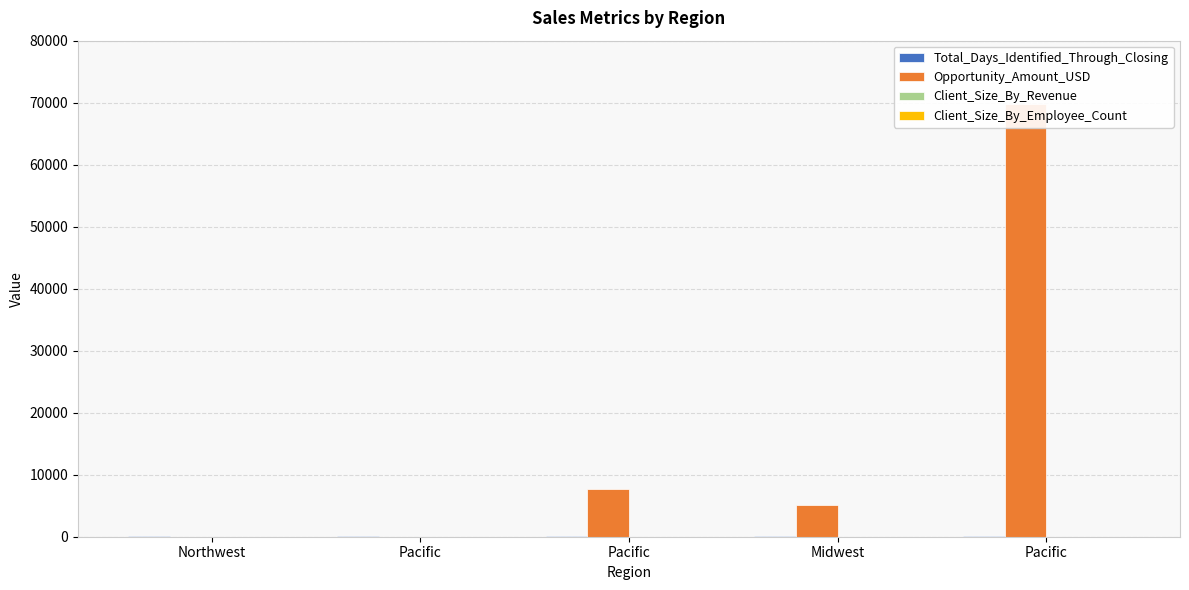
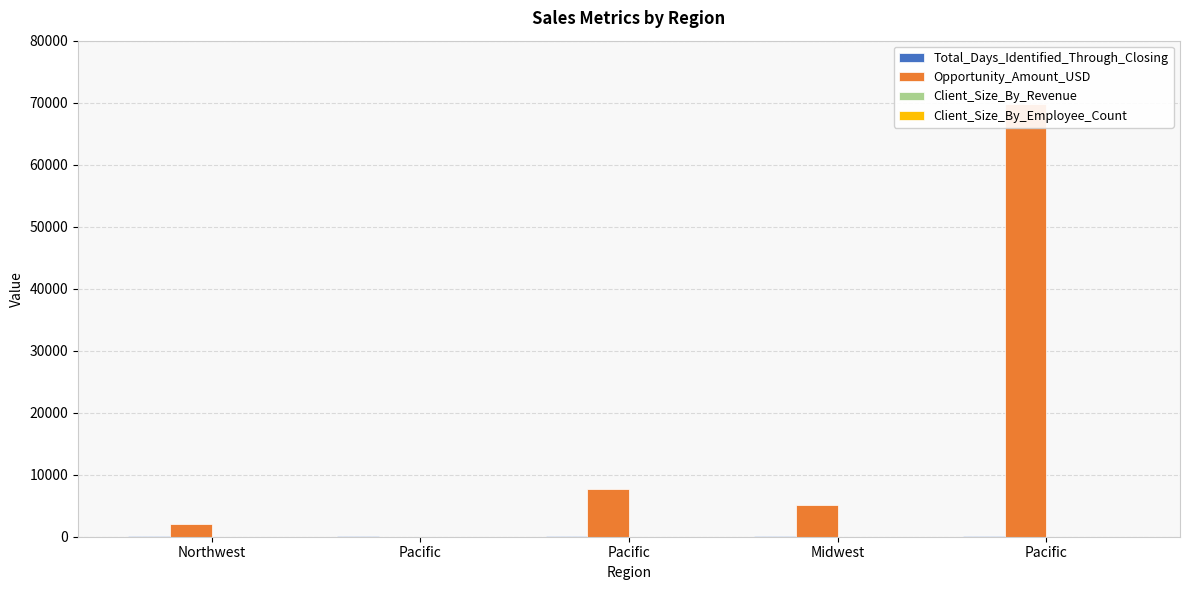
  {
    "Opportunity_Amount_USD": {
-     "Northwest": 0,
+     "Northwest": 2000,
      "Midwest": 5000
    }
  }
